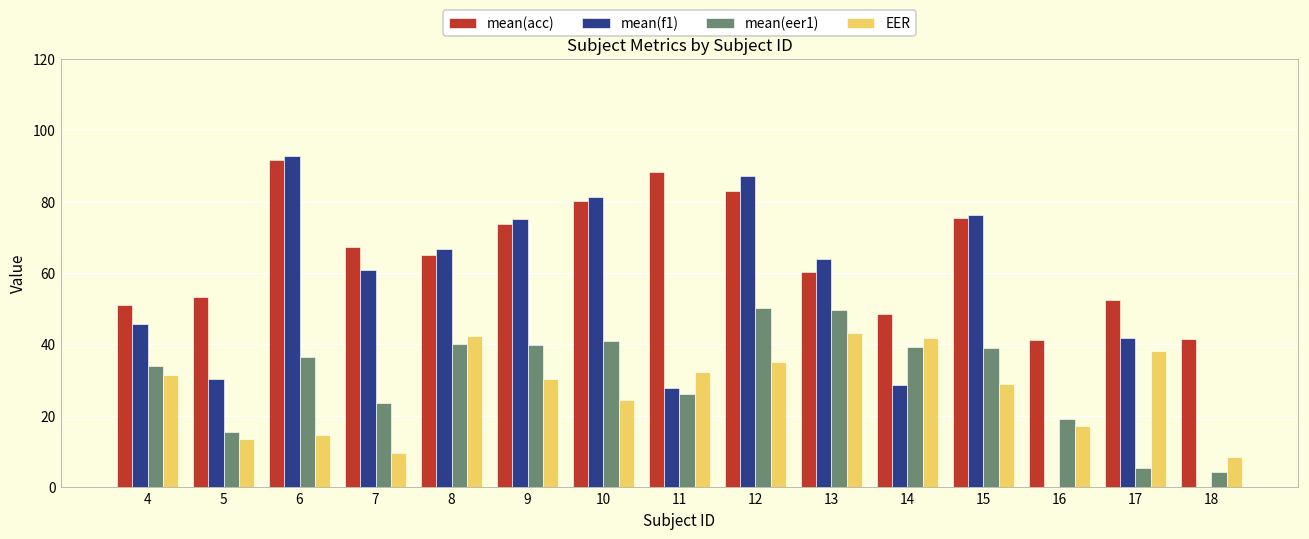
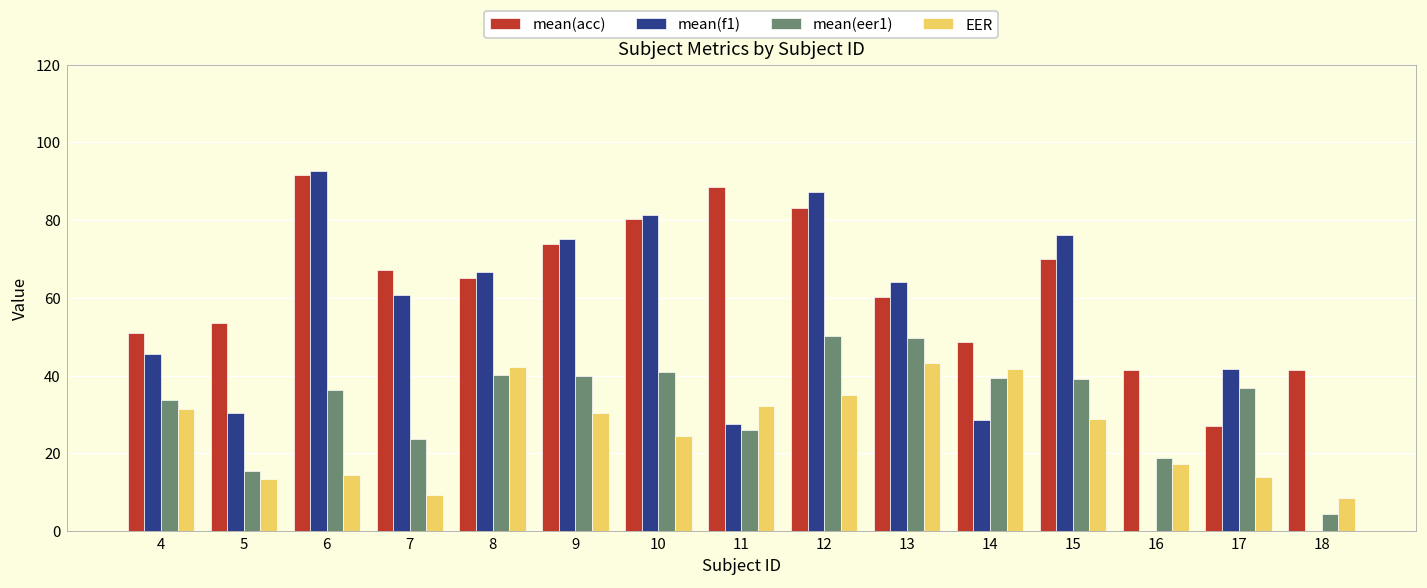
  {
    "mean(acc)": {
      "4": 51,
      "5": 53,
      "6": 92,
      "7": 67,
      "8": 65,
      "9": 74,
      "10": 80,
      "11": 88,
      "12": 83,
      "13": 60,
      "14": 49,
-     "15": 76,
+     "15": 70,
      "16": 41,
-     "17": 52,
+     "17": 27,
      "18": 42
    },
    "mean(f1)": {
      "4": 46,
      "5": 30,
      "6": 93,
      "7": 61,
      "8": 67,
      "9": 75,
      "10": 81,
      "11": 28,
      "12": 87,
      "13": 64,
      "14": 29,
      "15": 76,
      "16": 0,
      "17": 42,
      "18": 0
    },
    "mean(eer1)": {
      "4": 34,
      "5": 15,
      "6": 36,
      "7": 24,
      "8": 40,
      "9": 40,
      "10": 41,
      "11": 26,
      "12": 50,
      "13": 50,
      "14": 39,
      "15": 39,
      "16": 19,
-     "17": 5,
+     "17": 37,
      "18": 4
    },
    "EER": {
      "4": 32,
      "5": 14,
      "6": 14,
      "7": 9,
      "8": 42,
      "9": 30,
      "10": 25,
      "11": 32,
      "12": 35,
      "13": 43,
      "14": 42,
      "15": 29,
      "16": 17,
-     "17": 38,
+     "17": 14,
      "18": 9
    }
  }
